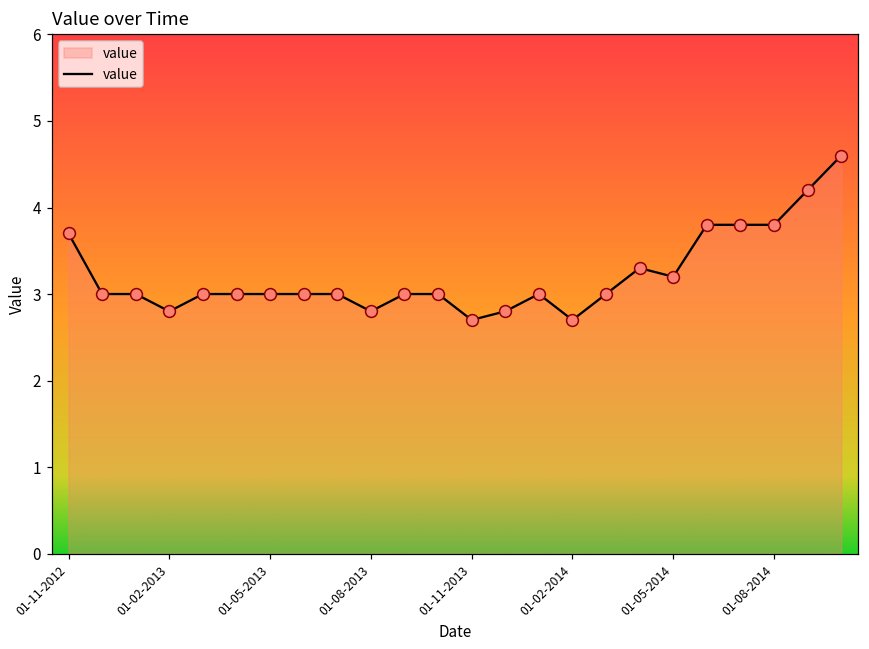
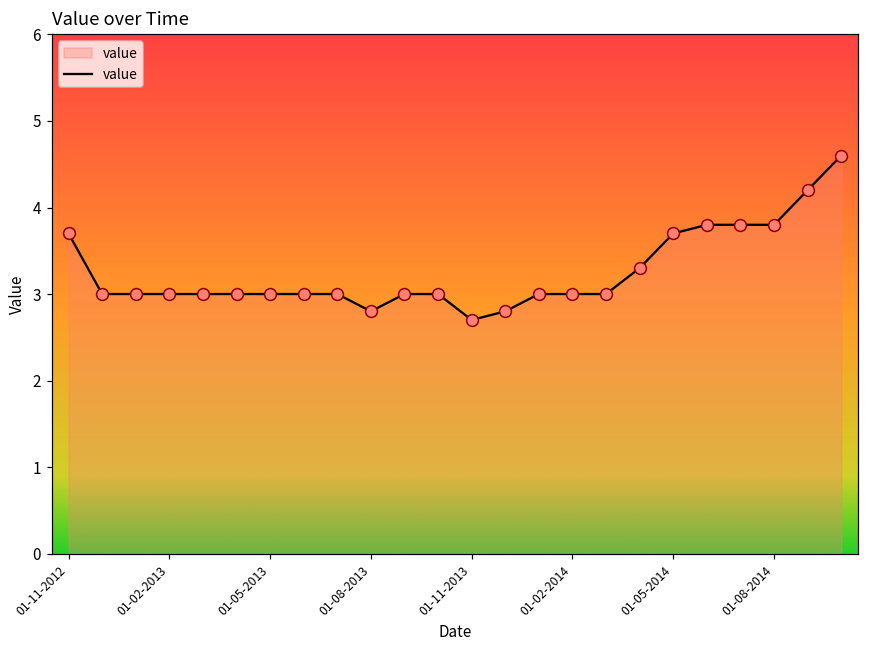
  {
    "01-11-2012": 3.7,
-   "01-02-2013": 2.8,
+   "01-02-2013": 3.0,
    "01-05-2013": 3.0,
    "01-08-2013": 2.8,
    "01-11-2013": 2.7,
-   "01-02-2014": 2.7,
-   "01-05-2014": 3.2,
+   "01-02-2014": 3.0,
+   "01-05-2014": 3.7,
    "01-08-2014": 3.8
  }
